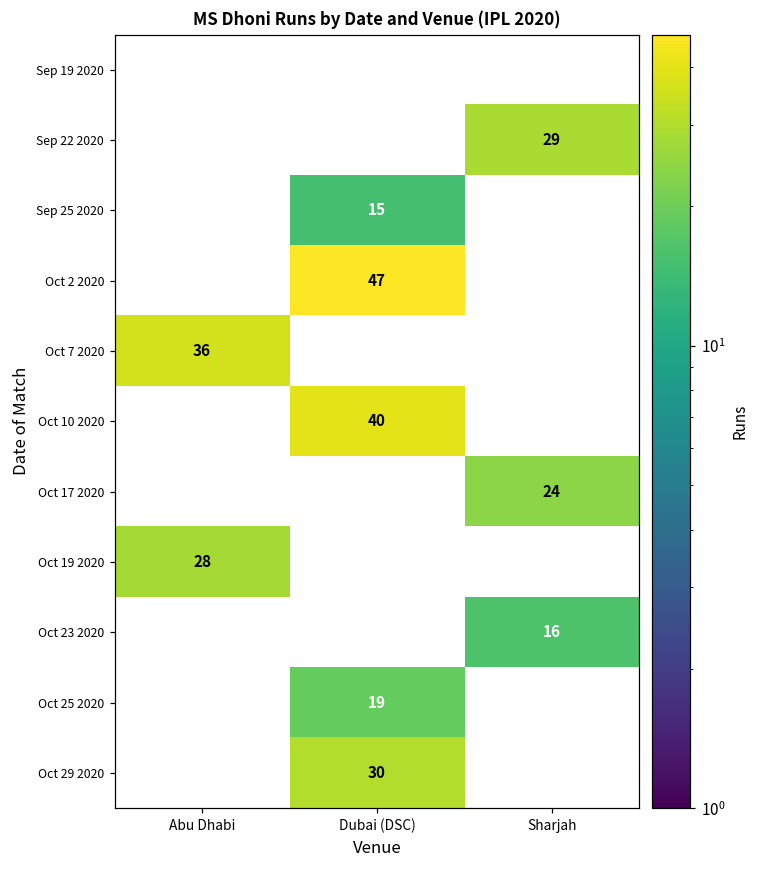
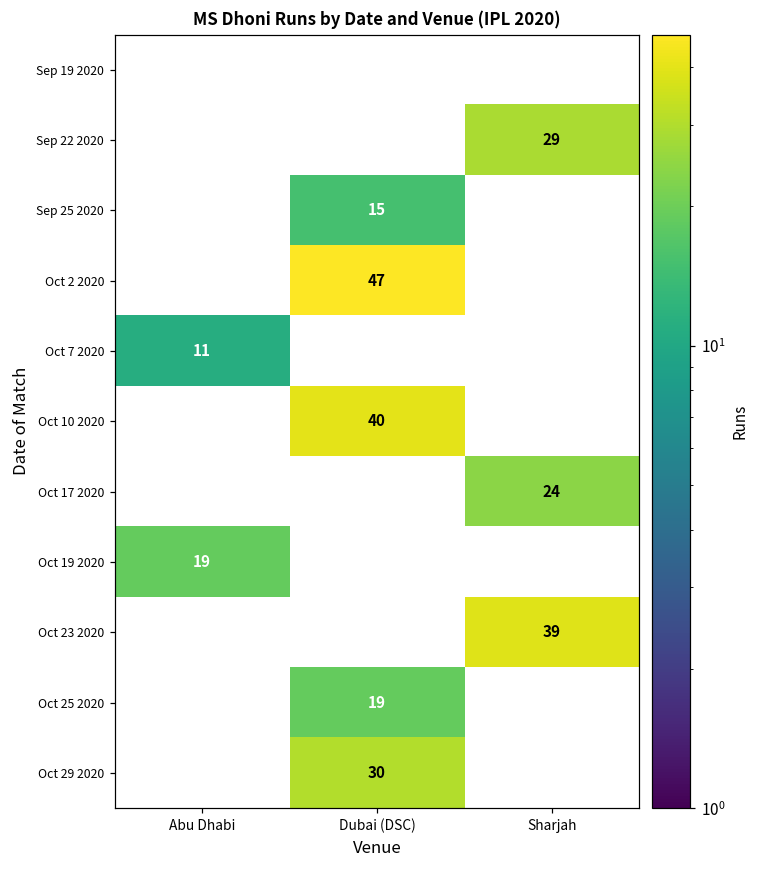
  {
    "Sep 22 2020": {
      "Sharjah": 29
    },
    "Sep 25 2020": {
      "Dubai (DSC)": 15
    },
    "Oct 2 2020": {
      "Dubai (DSC)": 47
    },
    "Oct 7 2020": {
-     "Abu Dhabi": 36
+     "Abu Dhabi": 11
    },
    "Oct 10 2020": {
      "Dubai (DSC)": 40
    },
    "Oct 17 2020": {
      "Sharjah": 24
    },
    "Oct 19 2020": {
-     "Abu Dhabi": 28
+     "Abu Dhabi": 19
    },
    "Oct 23 2020": {
-     "Sharjah": 16
+     "Sharjah": 39
    },
    "Oct 25 2020": {
      "Dubai (DSC)": 19
    },
    "Oct 29 2020": {
      "Dubai (DSC)": 30
    }
  }
